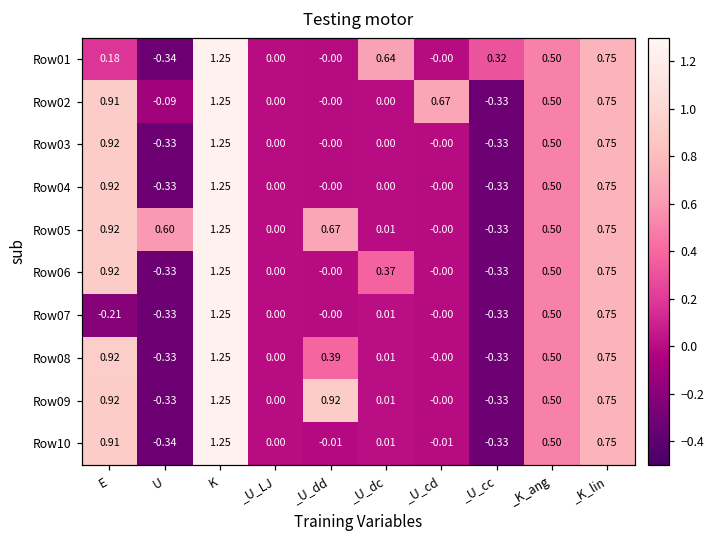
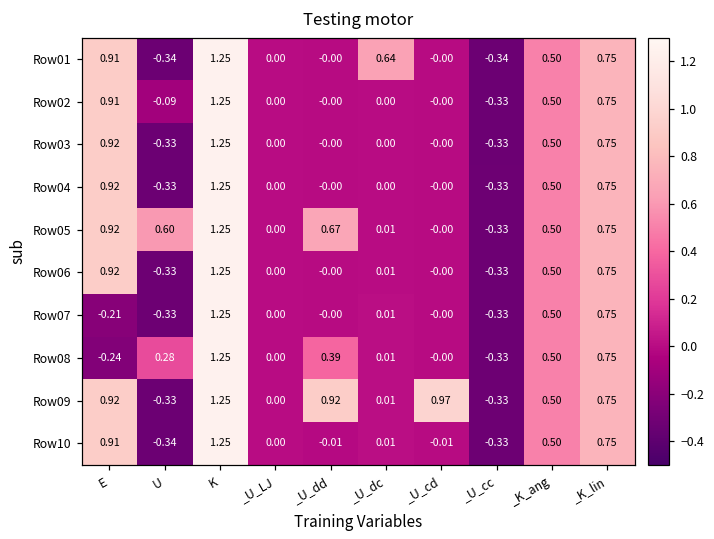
  {
    "Row01": {
-     "E": 0.18,
+     "E": 0.91,
      "U": -0.34,
      "K": 1.25,
      "_U_LJ": 0.00,
      "_U_dd": -0.00,
      "_U_dc": 0.64,
      "_U_cd": -0.00,
-     "_U_cc": 0.32,
+     "_U_cc": -0.34,
      "_K_ang": 0.50,
      "_K_lin": 0.75
    },
    "Row02": {
      "E": 0.91,
      "U": -0.09,
      "K": 1.25,
      "_U_LJ": 0.00,
      "_U_dd": -0.00,
      "_U_dc": 0.00,
-     "_U_cd": 0.67,
+     "_U_cd": -0.00,
      "_U_cc": -0.33,
      "_K_ang": 0.50,
      "_K_lin": 0.75
    },
    "Row03": {
      "E": 0.92,
      "U": -0.33,
      "K": 1.25,
      "_U_LJ": 0.00,
      "_U_dd": -0.00,
      "_U_dc": 0.00,
      "_U_cd": -0.00,
      "_U_cc": -0.33,
      "_K_ang": 0.50,
      "_K_lin": 0.75
    },
    "Row04": {
      "E": 0.92,
      "U": -0.33,
      "K": 1.25,
      "_U_LJ": 0.00,
      "_U_dd": -0.00,
      "_U_dc": 0.00,
      "_U_cd": -0.00,
      "_U_cc": -0.33,
      "_K_ang": 0.50,
      "_K_lin": 0.75
    },
    "Row05": {
      "E": 0.92,
      "U": 0.60,
      "K": 1.25,
      "_U_LJ": 0.00,
      "_U_dd": 0.67,
      "_U_dc": 0.01,
      "_U_cd": -0.00,
      "_U_cc": -0.33,
      "_K_ang": 0.50,
      "_K_lin": 0.75
    },
    "Row06": {
      "E": 0.92,
      "U": -0.33,
      "K": 1.25,
      "_U_LJ": 0.00,
      "_U_dd": -0.00,
-     "_U_dc": 0.37,
+     "_U_dc": 0.01,
      "_U_cd": -0.00,
      "_U_cc": -0.33,
      "_K_ang": 0.50,
      "_K_lin": 0.75
    },
    "Row07": {
      "E": -0.21,
      "U": -0.33,
      "K": 1.25,
      "_U_LJ": 0.00,
      "_U_dd": -0.00,
      "_U_dc": 0.01,
      "_U_cd": -0.00,
      "_U_cc": -0.33,
      "_K_ang": 0.50,
      "_K_lin": 0.75
    },
    "Row08": {
-     "E": 0.92,
-     "U": -0.33,
+     "E": -0.24,
+     "U": 0.28,
      "K": 1.25,
      "_U_LJ": 0.00,
      "_U_dd": 0.39,
      "_U_dc": 0.01,
      "_U_cd": -0.00,
      "_U_cc": -0.33,
      "_K_ang": 0.50,
      "_K_lin": 0.75
    },
    "Row09": {
      "E": 0.92,
      "U": -0.33,
      "K": 1.25,
      "_U_LJ": 0.00,
      "_U_dd": 0.92,
      "_U_dc": 0.01,
-     "_U_cd": -0.00,
+     "_U_cd": 0.97,
      "_U_cc": -0.33,
      "_K_ang": 0.50,
      "_K_lin": 0.75
    },
    "Row10": {
      "E": 0.91,
      "U": -0.34,
      "K": 1.25,
      "_U_LJ": 0.00,
      "_U_dd": -0.01,
      "_U_dc": 0.01,
      "_U_cd": -0.01,
      "_U_cc": -0.33,
      "_K_ang": 0.50,
      "_K_lin": 0.75
    }
  }
